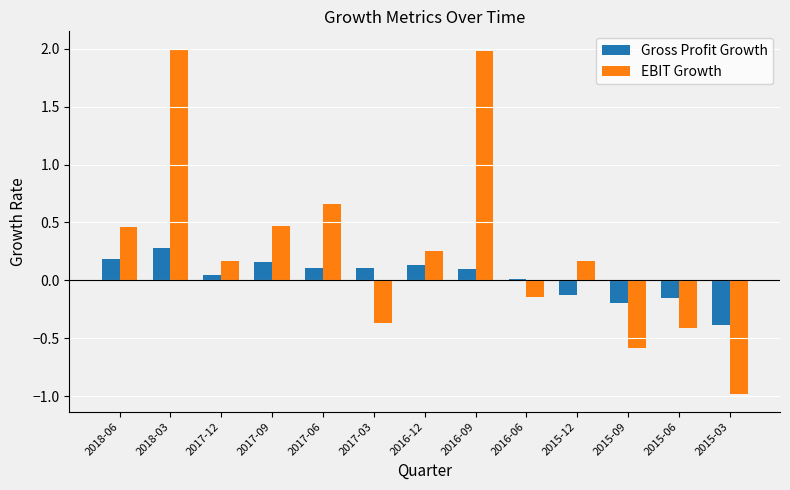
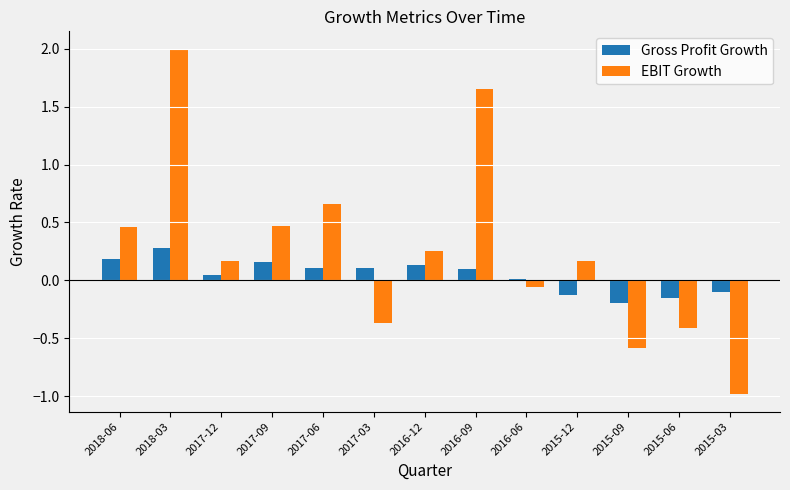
  {
    "Gross Profit Growth": {
      "2018-06": 0.19,
      "2018-03": 0.28,
      "2017-12": 0.04,
      "2017-09": 0.16,
      "2017-06": 0.11,
      "2017-03": 0.11,
      "2016-12": 0.13,
      "2016-09": 0.10,
      "2015-12": -0.13,
      "2015-09": -0.19,
      "2015-06": -0.15,
-     "2015-03": -0.39
+     "2015-03": -0.10
    },
    "EBIT Growth": {
      "2018-06": 0.46,
      "2018-03": 2.00,
      "2017-12": 0.16,
      "2017-09": 0.47,
      "2017-06": 0.66,
      "2017-03": -0.37,
      "2016-12": 0.25,
-     "2016-09": 1.98,
-     "2016-06": -0.15,
+     "2016-09": 1.65,
+     "2016-06": -0.06,
      "2015-12": 0.17,
      "2015-09": -0.58,
      "2015-06": -0.41,
      "2015-03": -0.98
    }
  }
